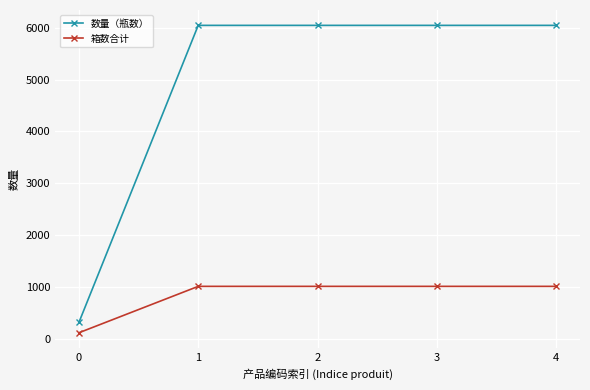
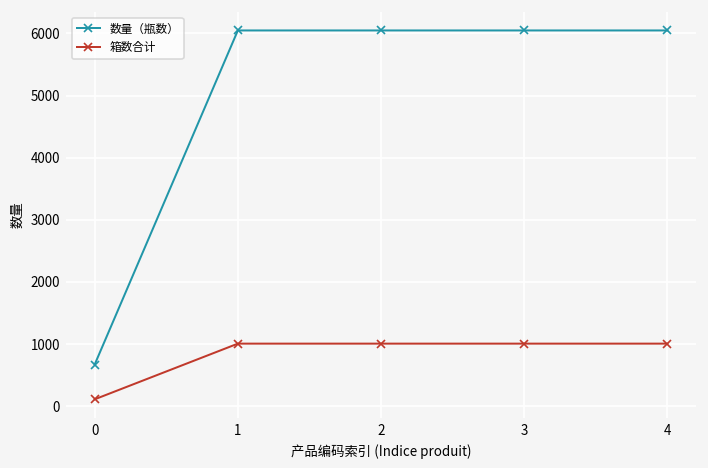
  {
    "数量（瓶数）": {
-     "0": 300,
+     "0": 700,
      "1": 6000,
      "2": 6000,
      "3": 6000,
      "4": 6000
    },
    "箱数合计": {
      "0": 100,
      "1": 1000,
      "2": 1000,
      "3": 1000,
      "4": 1000
    }
  }
